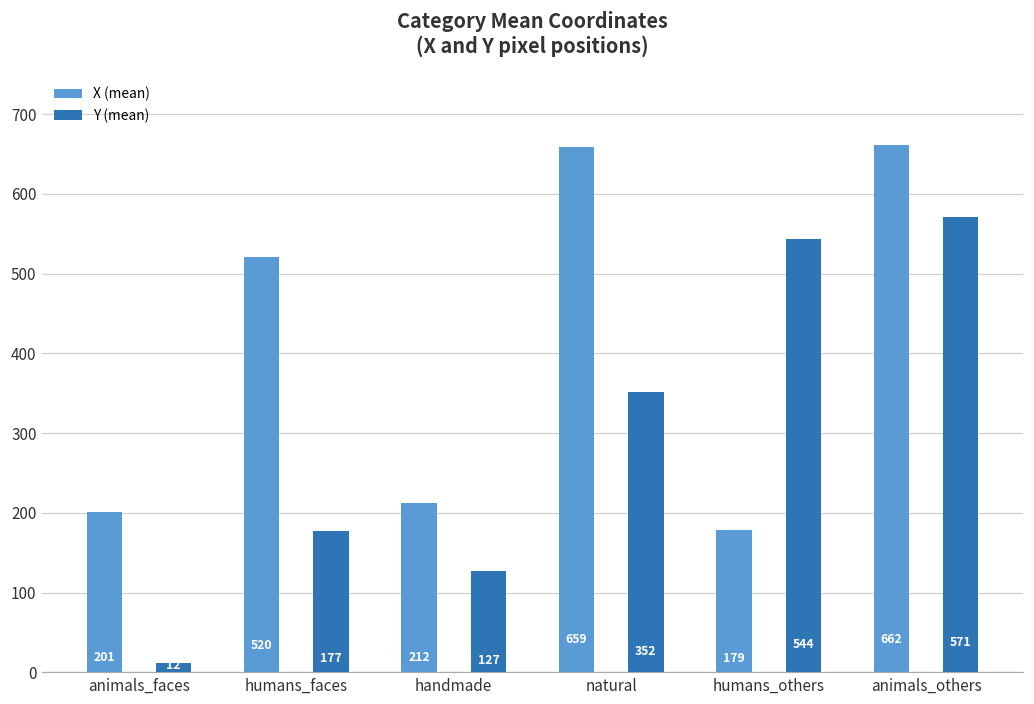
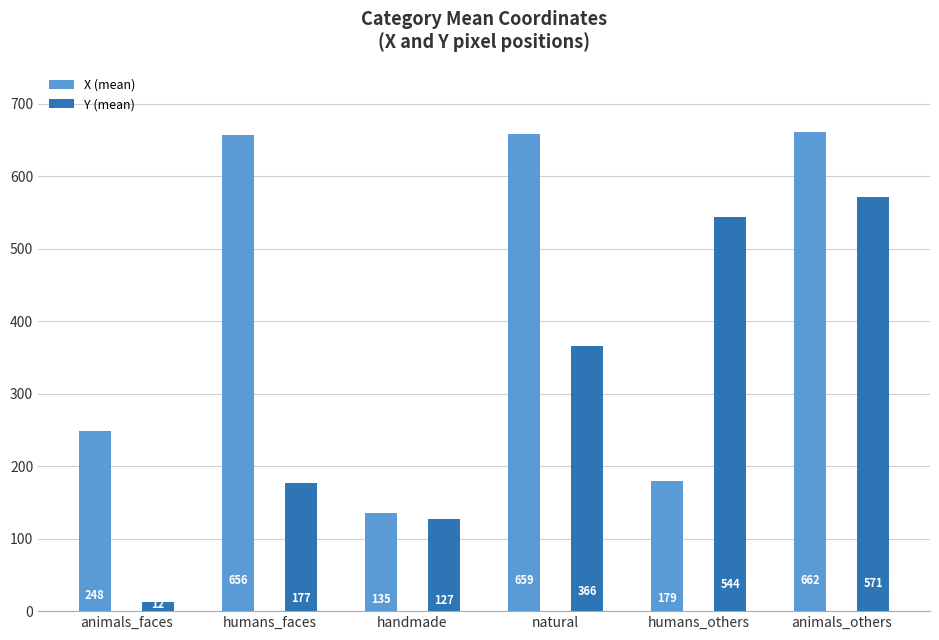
  {
    "X (mean)": {
-     "animals_faces": 201,
-     "humans_faces": 520,
-     "handmade": 212,
+     "animals_faces": 248,
+     "humans_faces": 656,
+     "handmade": 135,
      "natural": 659,
      "humans_others": 179,
      "animals_others": 662
    },
    "Y (mean)": {
      "animals_faces": 12,
      "humans_faces": 177,
      "handmade": 127,
-     "natural": 352,
+     "natural": 366,
      "humans_others": 544,
      "animals_others": 571
    }
  }
